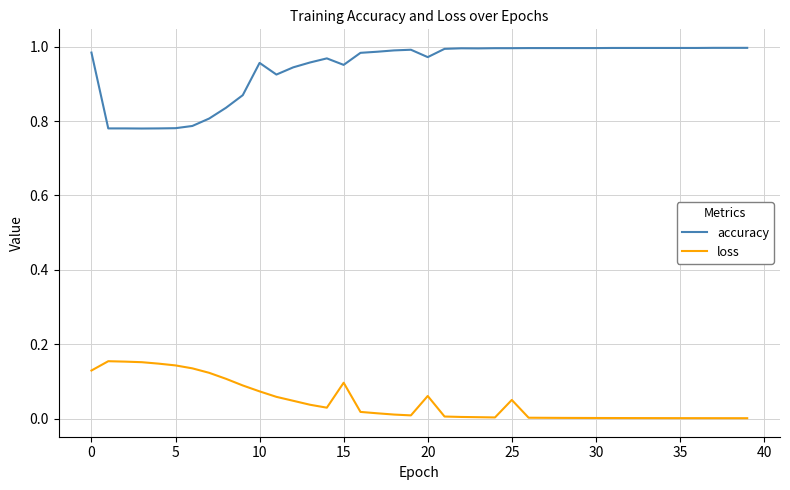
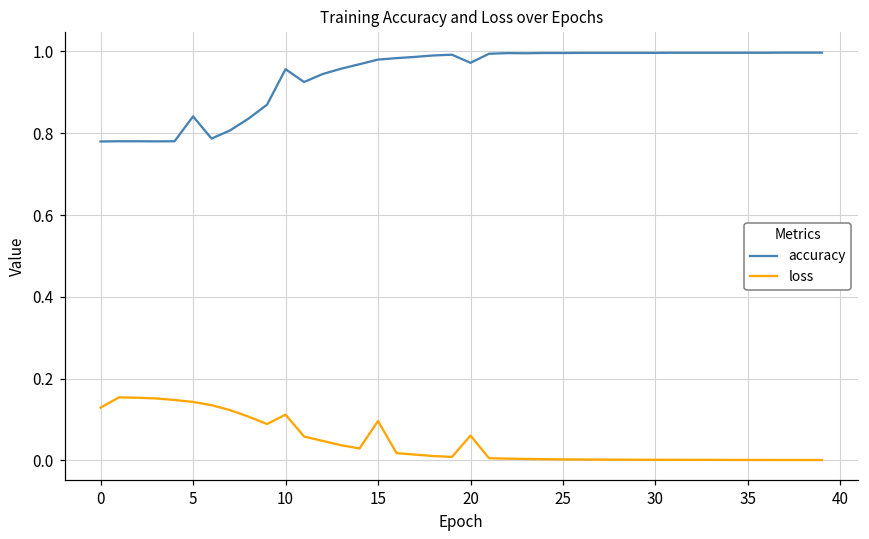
  {
    "accuracy": {
-     "0": 0.98,
-     "5": 0.78,
+     "0": 0.78,
+     "5": 0.84,
      "10": 0.96,
-     "15": 0.95,
+     "15": 0.98,
      "20": 0.97,
      "25": 1.00,
      "30": 1.00,
      "35": 1.00
    },
    "loss": {
      "0": 0.13,
      "5": 0.14,
-     "10": 0.07,
+     "10": 0.11,
      "15": 0.10,
      "20": 0.06,
-     "25": 0.05,
+     "25": 0.00,
      "30": 0.00,
      "35": 0.00
    }
  }
